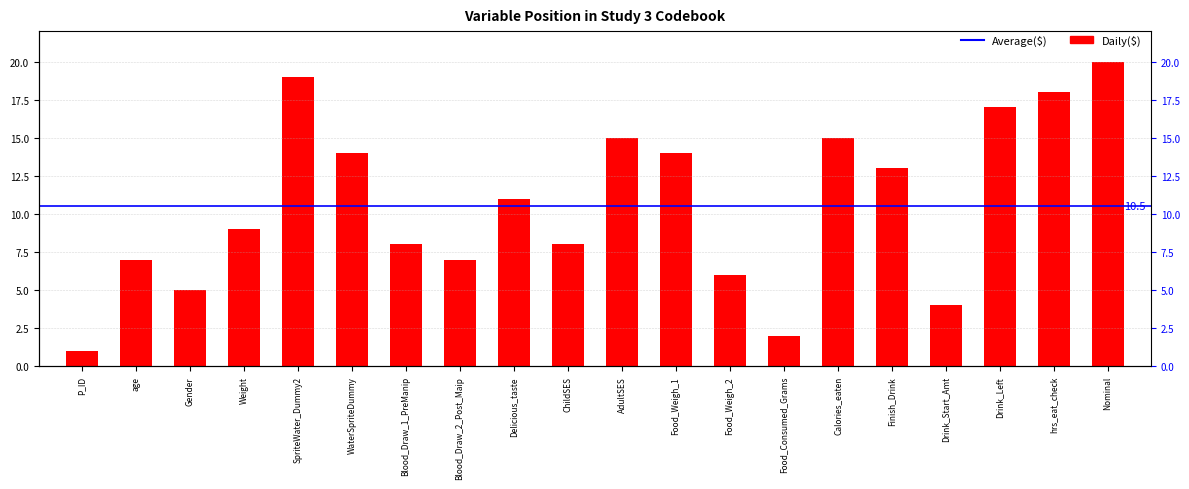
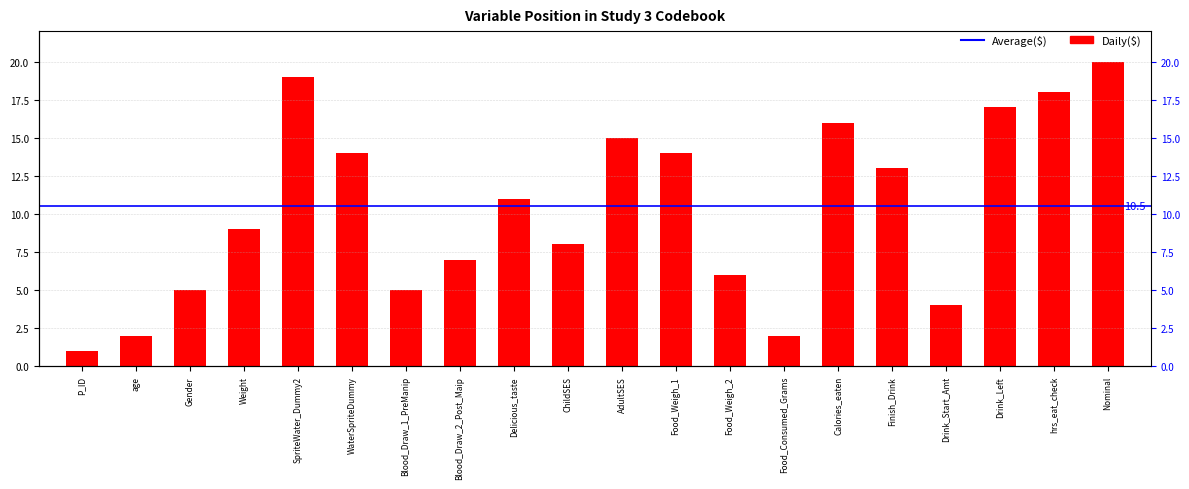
  {
    "P_ID": 1,
-   "age": 7,
+   "age": 2,
    "Gender": 5,
    "Weight": 9,
    "SpriteWater_Dummy2": 19,
    "WaterSpriteDummy": 14,
-   "Blood_Draw_1_PreManip": 8,
+   "Blood_Draw_1_PreManip": 5,
    "Blood_Draw_2_Post_Maip": 7,
    "Delicious_taste": 11,
    "ChildSES": 8,
    "AdultSES": 15,
    "Food_Weigh_1": 14,
    "Food_Weigh_2": 6,
    "Food_Consumed_Grams": 2,
-   "Calories_eaten": 15,
+   "Calories_eaten": 16,
    "Finish_Drink": 13,
    "Drink_Start_Amt": 4,
    "Drink_Left": 17,
    "hrs_eat_check": 18,
    "Nominal": 20
  }
